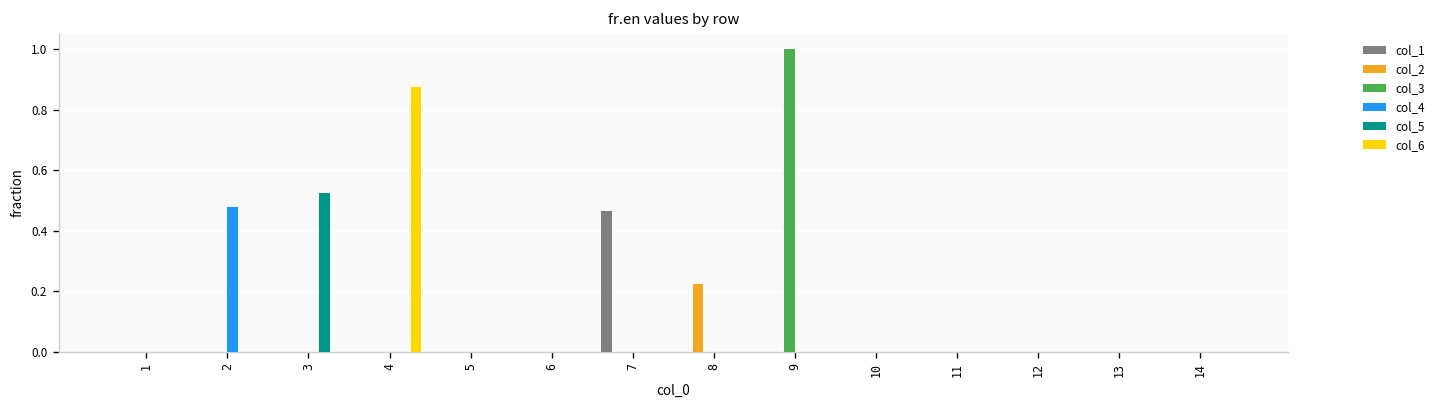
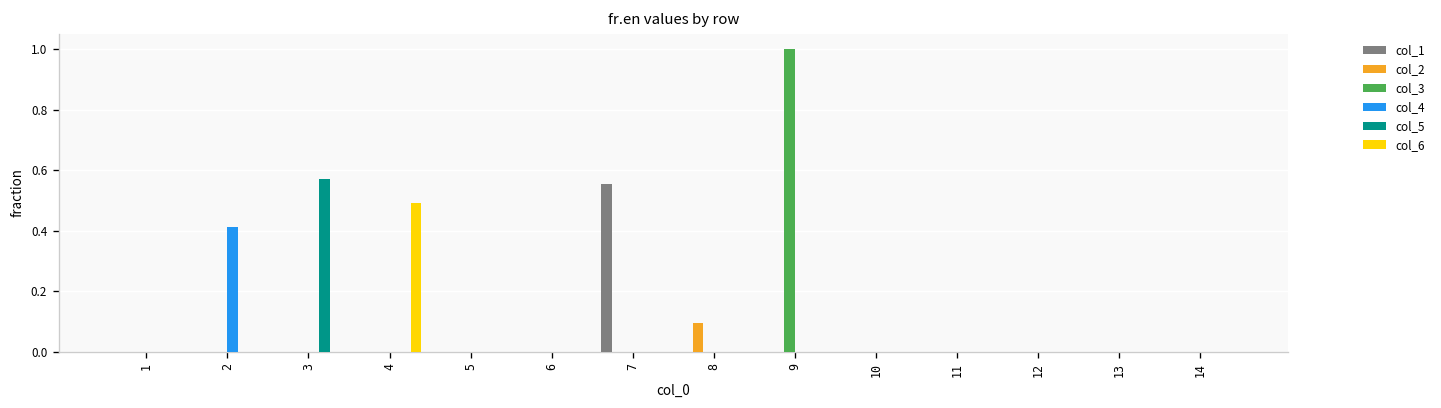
  {
    "col_1": {
      "1": 0.00,
      "2": 0.00,
      "3": 0.00,
      "4": 0.00,
      "5": 0.00,
      "6": 0.00,
-     "7": 0.46,
+     "7": 0.56,
      "8": 0.00,
      "9": 0.00,
      "10": 0.00,
      "11": 0.00,
      "12": 0.00,
      "13": 0.00,
      "14": 0.00
    },
    "col_2": {
      "1": 0.00,
      "2": 0.00,
      "3": 0.00,
      "4": 0.00,
      "5": 0.00,
      "6": 0.00,
      "7": 0.00,
-     "8": 0.22,
+     "8": 0.09,
      "9": 0.00,
      "10": 0.00,
      "11": 0.00,
      "12": 0.00,
      "13": 0.00,
      "14": 0.00
    },
    "col_3": {
      "1": 0.00,
      "2": 0.00,
      "3": 0.00,
      "4": 0.00,
      "5": 0.00,
      "6": 0.00,
      "7": 0.00,
      "8": 0.00,
      "9": 1.00,
      "10": 0.00,
      "11": 0.00,
      "12": 0.00,
      "13": 0.00,
      "14": 0.00
    },
    "col_4": {
      "1": 0.00,
-     "2": 0.48,
+     "2": 0.41,
      "3": 0.00,
      "4": 0.00,
      "5": 0.00,
      "6": 0.00,
      "7": 0.00,
      "8": 0.00,
      "9": 0.00,
      "10": 0.00,
      "11": 0.00,
      "12": 0.00,
      "13": 0.00,
      "14": 0.00
    },
    "col_5": {
      "1": 0.00,
      "2": 0.00,
-     "3": 0.52,
+     "3": 0.57,
      "4": 0.00,
      "5": 0.00,
      "6": 0.00,
      "7": 0.00,
      "8": 0.00,
      "9": 0.00,
      "10": 0.00,
      "11": 0.00,
      "12": 0.00,
      "13": 0.00,
      "14": 0.00
    },
    "col_6": {
      "1": 0.00,
      "2": 0.00,
      "3": 0.00,
-     "4": 0.88,
+     "4": 0.49,
      "5": 0.00,
      "6": 0.00,
      "7": 0.00,
      "8": 0.00,
      "9": 0.00,
      "10": 0.00,
      "11": 0.00,
      "12": 0.00,
      "13": 0.00,
      "14": 0.00
    }
  }
